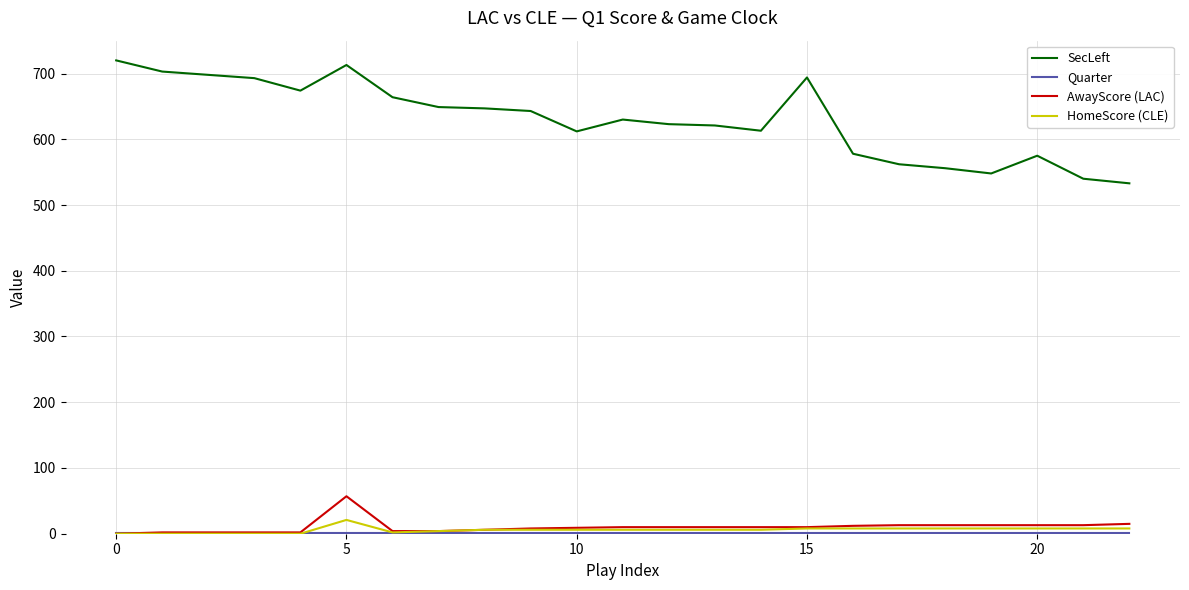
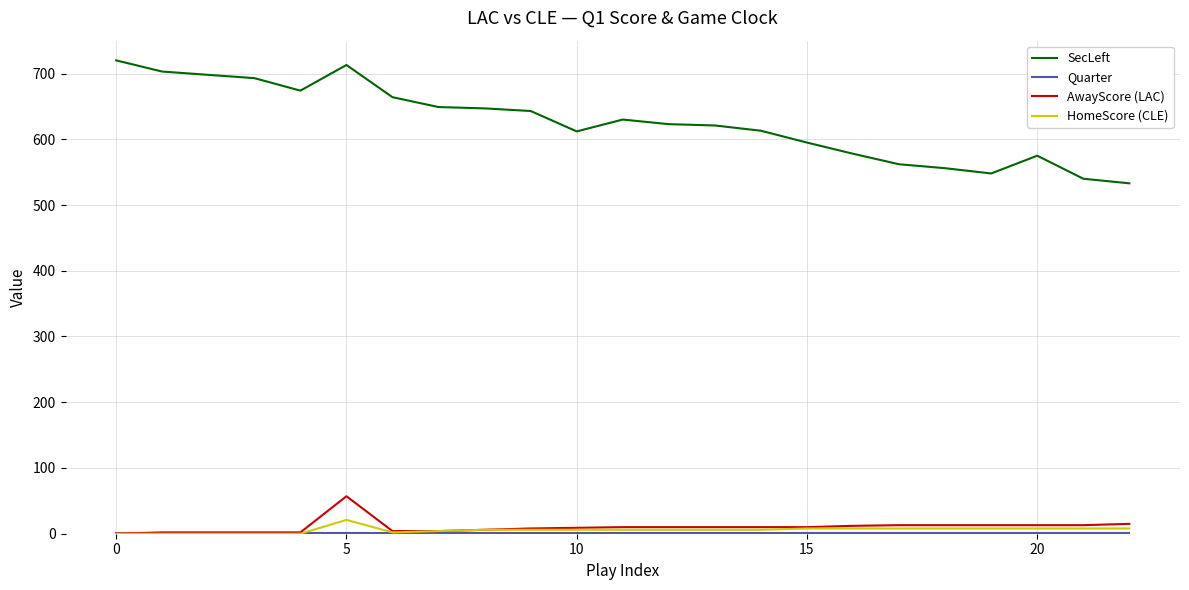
  {
    "SecLeft": {
      "0": 720,
      "5": 710,
      "10": 610,
-     "15": 690,
+     "15": 600,
      "20": 580
    },
    "Quarter": {
      "5": 0,
      "10": 0,
      "15": 0,
      "20": 0
    },
    "AwayScore (LAC)": {
      "5": 60,
      "20": 10
    },
    "HomeScore (CLE)": {
      "5": 20,
      "20": 10
    }
  }
